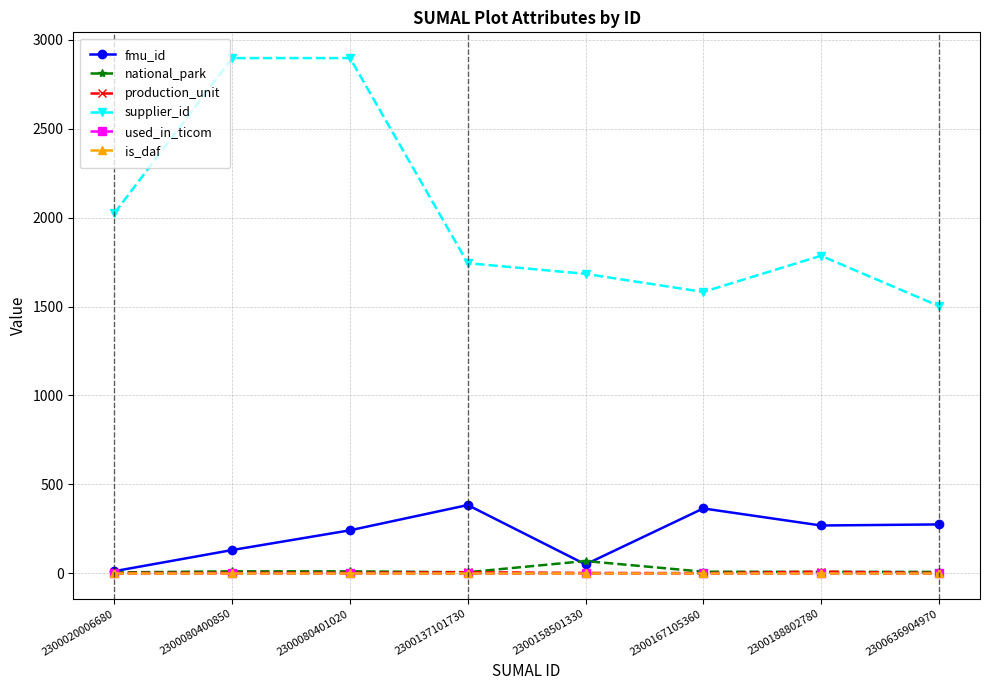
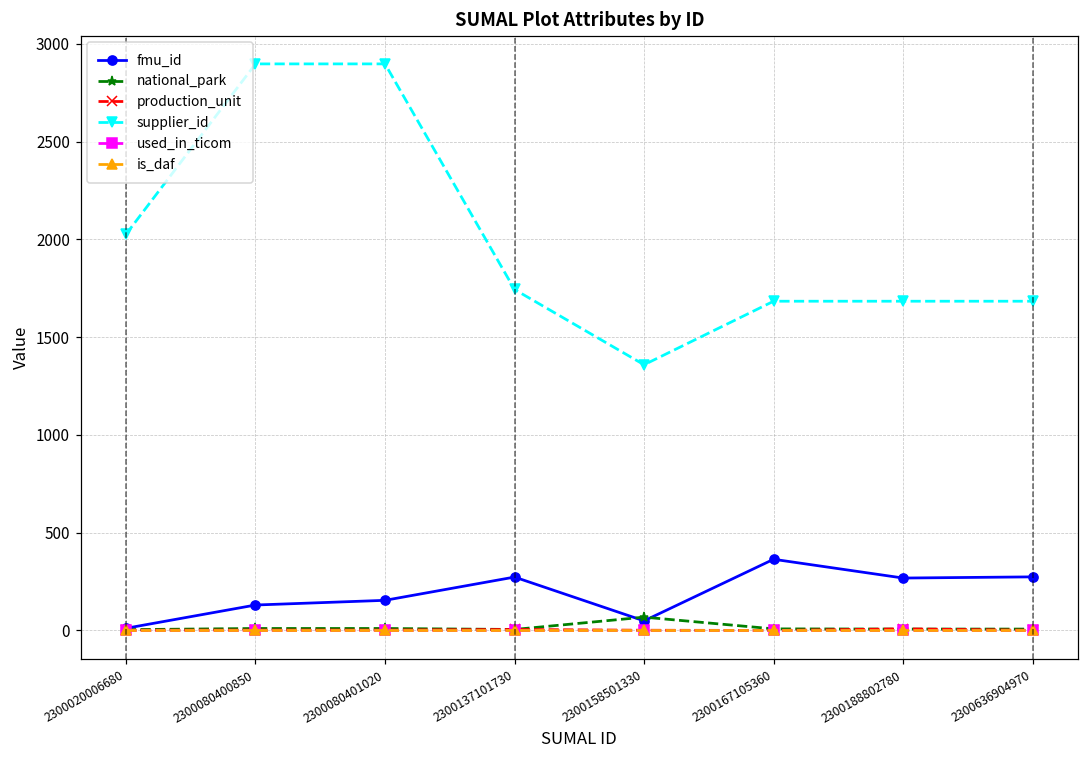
  {
    "fmu_id": {
      "2300080400850": 130,
-     "2300080401020": 240,
-     "2300137101730": 380,
+     "2300080401020": 150,
+     "2300137101730": 270,
      "2300158501330": 50,
      "2300167105360": 360,
      "2300188802780": 270,
      "2300636904970": 270
    },
    "national_park": {
      "2300158501330": 70
    },
    "supplier_id": {
      "2300020006680": 2030,
      "2300080400850": 2900,
      "2300080401020": 2900,
      "2300137101730": 1740,
-     "2300158501330": 1680,
-     "2300167105360": 1580,
-     "2300188802780": 1790,
-     "2300636904970": 1500
+     "2300158501330": 1360,
+     "2300167105360": 1680,
+     "2300188802780": 1680,
+     "2300636904970": 1680
    }
  }
